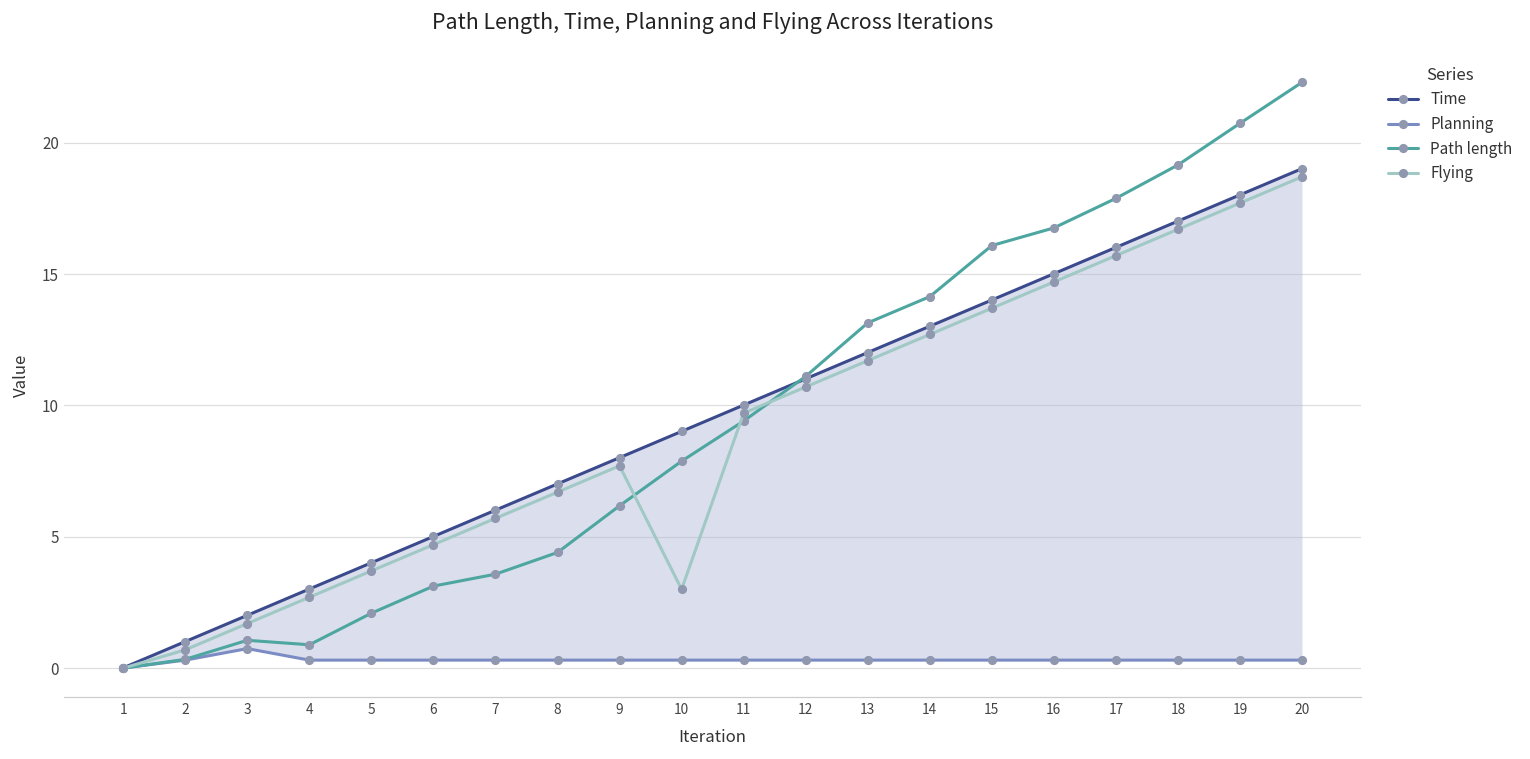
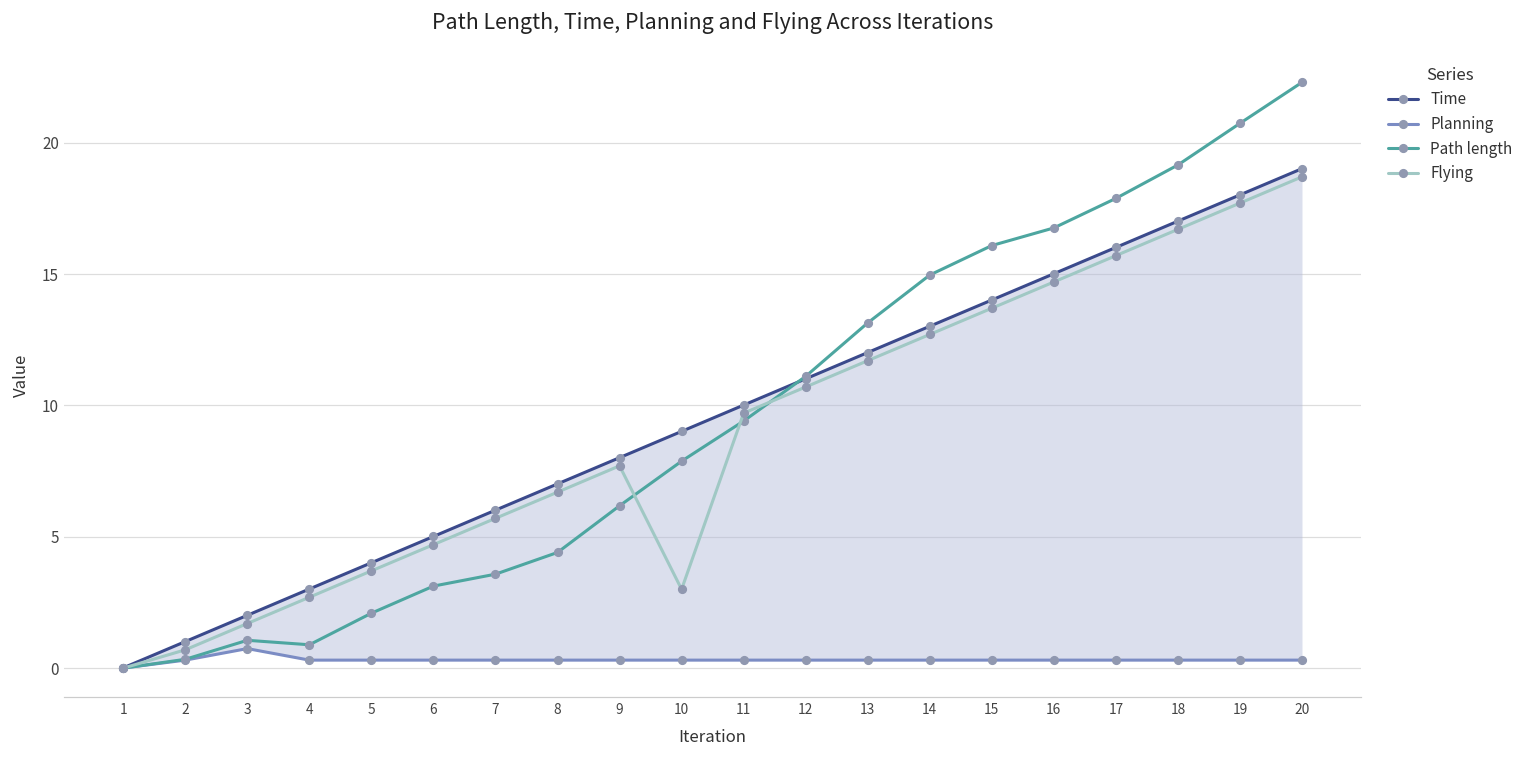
  {
    "Time": {
      "2": 1.0,
      "3": 2.0,
      "4": 3.0,
      "5": 4.0,
      "6": 5.0,
      "7": 6.0,
      "8": 7.0,
      "9": 8.0,
      "10": 9.0,
      "11": 10.0,
      "13": 12.0,
      "14": 13.0,
      "15": 14.0,
      "16": 15.0,
      "17": 16.0,
      "18": 17.0,
      "19": 18.0,
      "20": 19.0
    },
    "Planning": {
      "3": 0.7,
      "4": 0.3,
      "5": 0.3,
      "6": 0.3,
      "7": 0.3,
      "8": 0.3,
      "9": 0.3,
      "10": 0.3,
      "11": 0.3,
      "12": 0.3,
      "13": 0.3,
      "14": 0.3,
      "15": 0.3,
      "16": 0.3,
      "17": 0.3,
      "18": 0.3,
      "19": 0.3,
      "20": 0.3
    },
    "Path length": {
      "3": 1.1,
      "4": 0.9,
      "5": 2.1,
      "6": 3.1,
      "7": 3.6,
      "8": 4.4,
      "9": 6.2,
      "10": 7.9,
      "11": 9.4,
      "13": 13.1,
-     "14": 14.1,
+     "14": 15.0,
      "15": 16.1,
      "16": 16.8,
      "17": 17.9,
      "18": 19.2,
      "19": 20.7,
      "20": 22.3
    },
    "Flying": {
      "2": 0.7,
      "3": 1.7,
      "4": 2.7,
      "5": 3.7,
      "6": 4.7,
      "7": 5.7,
      "8": 6.7,
      "9": 7.7,
      "10": 3.0,
      "11": 9.7,
      "12": 10.7,
      "13": 11.7,
      "14": 12.7,
      "15": 13.7,
      "16": 14.7,
      "17": 15.7,
      "18": 16.7,
      "19": 17.7,
      "20": 18.7
    }
  }
